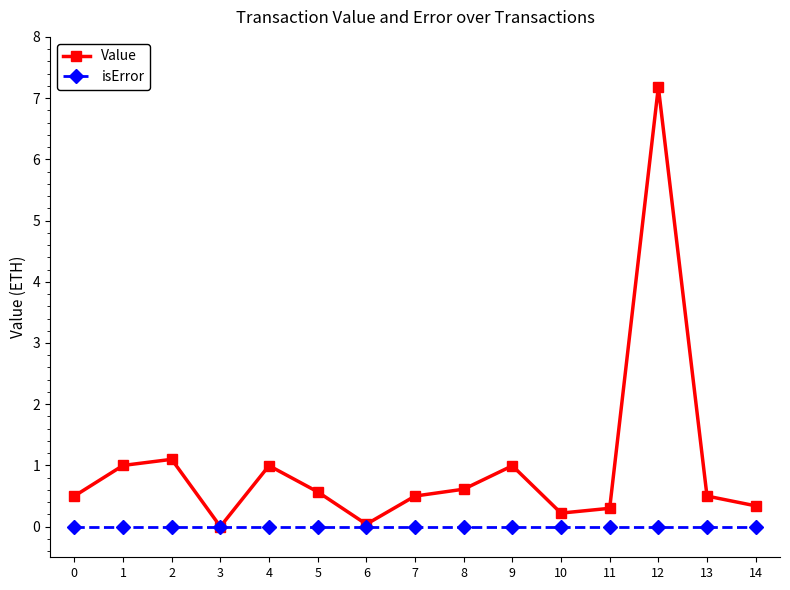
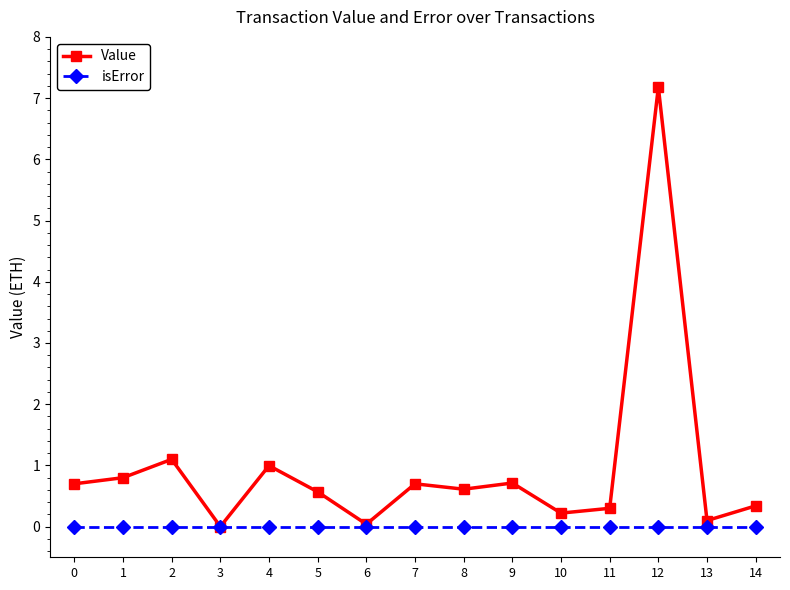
  {
    "Value": {
-     "0": 0.5,
-     "1": 1.0,
+     "0": 0.7,
+     "1": 0.8,
      "2": 1.1,
      "4": 1.0,
      "5": 0.6,
-     "7": 0.5,
+     "7": 0.7,
      "8": 0.6,
-     "9": 1.0,
+     "9": 0.7,
      "10": 0.2,
      "11": 0.3,
      "12": 7.2,
-     "13": 0.5,
+     "13": 0.1,
      "14": 0.3
    },
    "isError": {
      "0": 0.0,
      "1": 0.0,
      "2": 0.0,
      "4": 0.0,
      "5": 0.0,
      "7": 0.0,
      "8": 0.0,
      "9": 0.0,
      "10": 0.0,
      "11": 0.0,
      "12": 0.0,
      "13": 0.0,
      "14": 0.0
    }
  }
